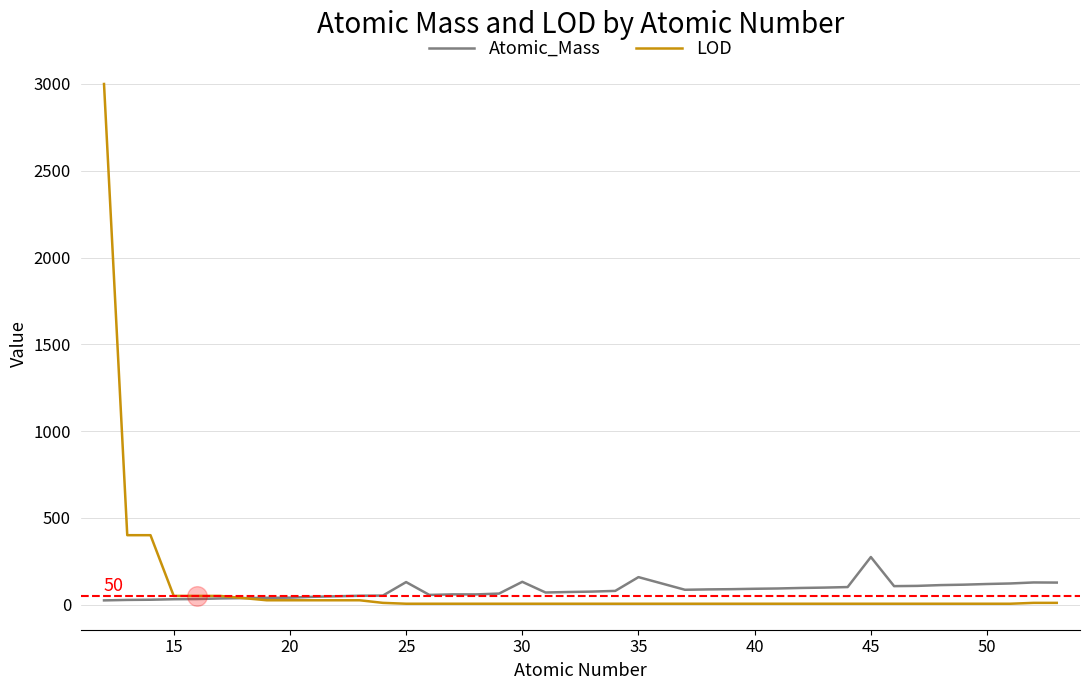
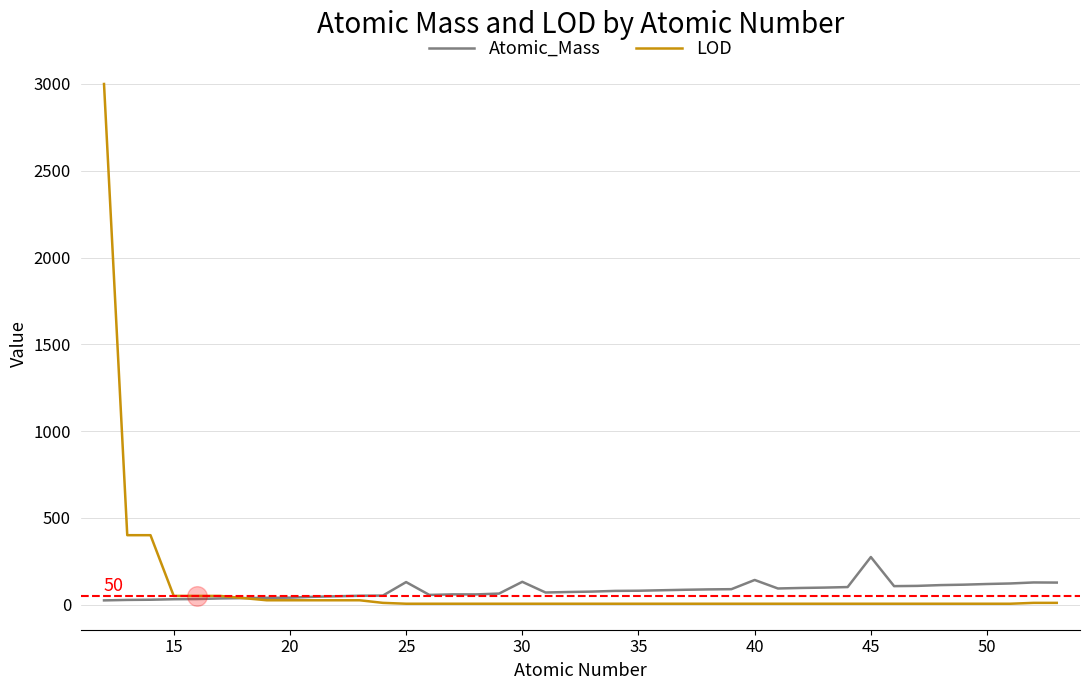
  {
    "Atomic_Mass": {
      "15": 30,
      "20": 40,
      "25": 130,
      "30": 130,
-     "35": 160,
-     "40": 90,
+     "35": 80,
+     "40": 140,
      "45": 270,
      "50": 120
    },
    "LOD": {
      "15": 50,
      "20": 30,
      "25": 10,
      "30": 10,
      "35": 10,
      "40": 10,
      "45": 10,
      "50": 10
    }
  }
